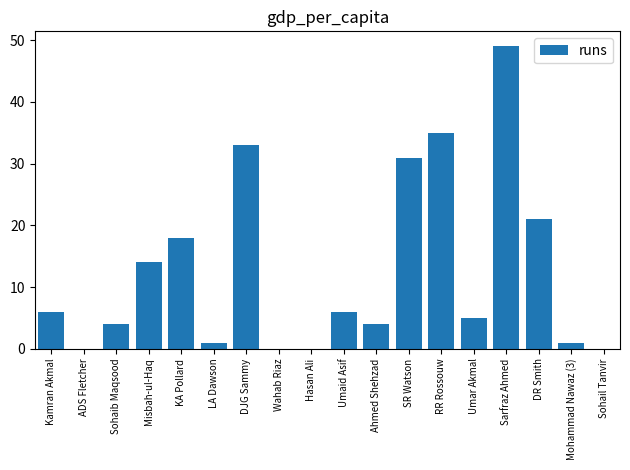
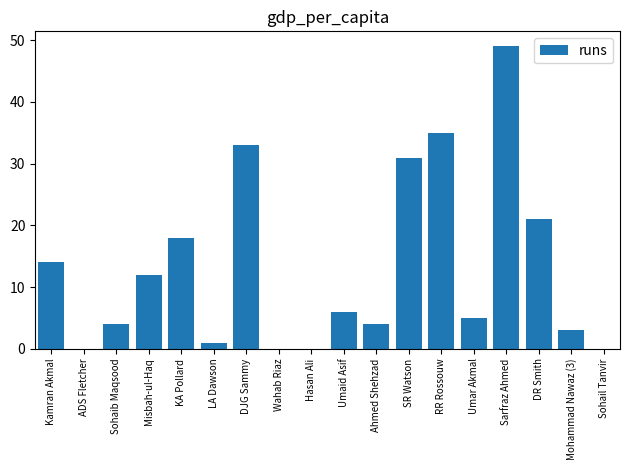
  {
-   "Kamran Akmal": 6,
+   "Kamran Akmal": 14,
    "ADS Fletcher": 0,
    "Sohaib Maqsood": 4,
-   "Misbah-ul-Haq": 14,
+   "Misbah-ul-Haq": 12,
    "KA Pollard": 18,
    "LA Dawson": 1,
    "DJG Sammy": 33,
    "Wahab Riaz": 0,
    "Hasan Ali": 0,
    "Umaid Asif": 6,
    "Ahmed Shehzad": 4,
    "SR Watson": 31,
    "RR Rossouw": 35,
    "Umar Akmal": 5,
    "Sarfraz Ahmed": 49,
    "DR Smith": 21,
-   "Mohammad Nawaz (3)": 1,
+   "Mohammad Nawaz (3)": 3,
    "Sohail Tanvir": 0
  }
